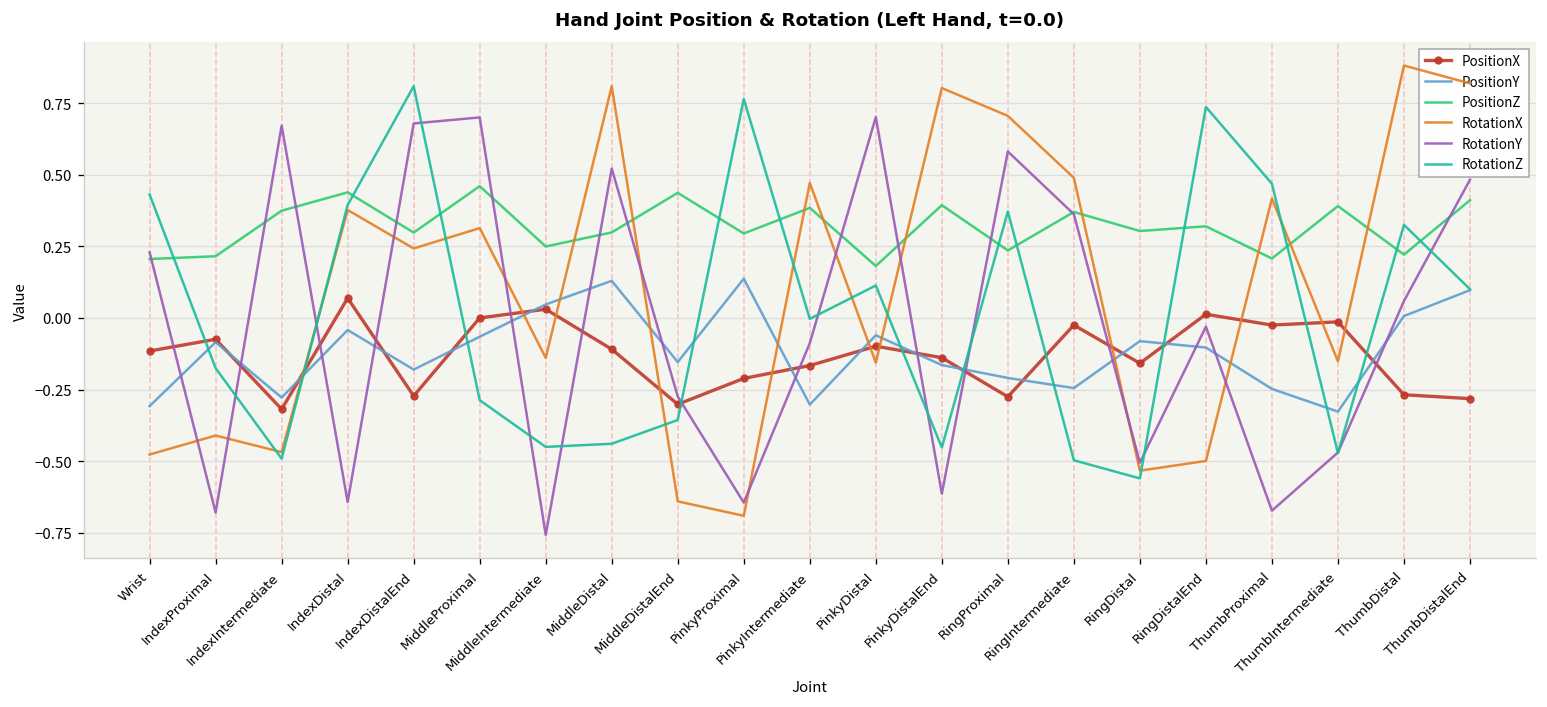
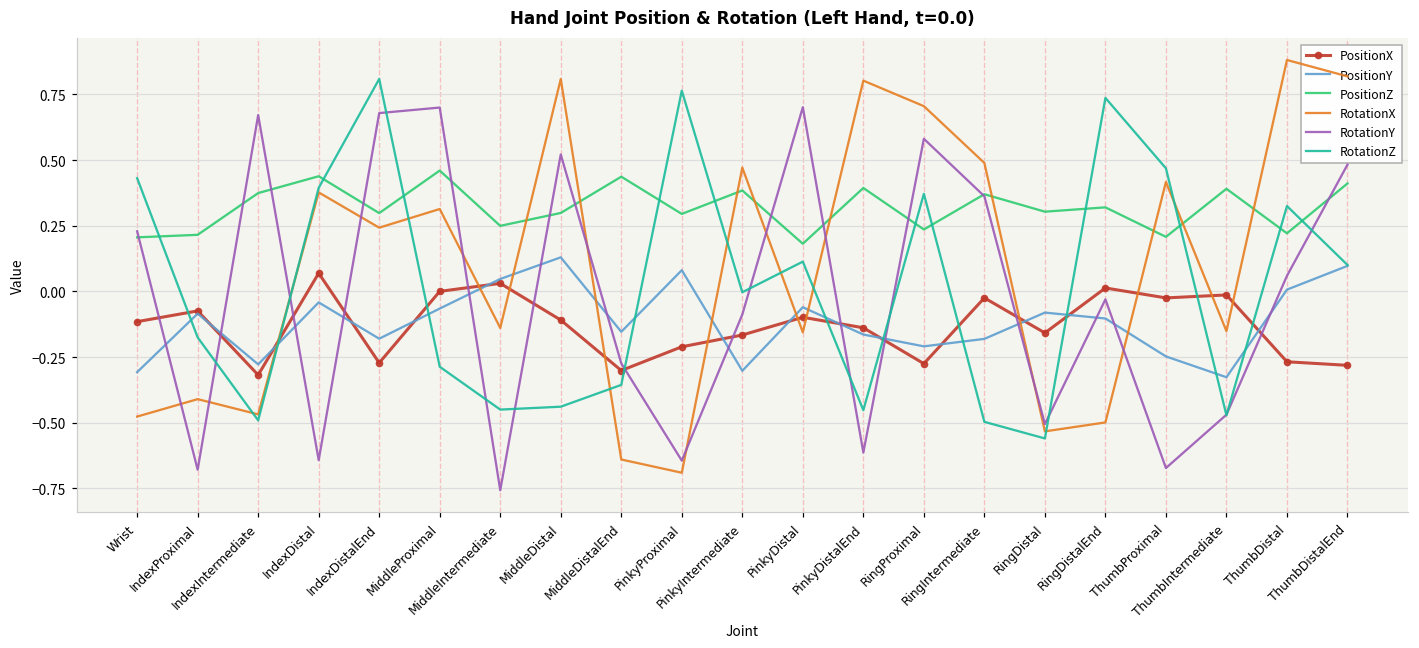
  {
    "PositionX": {
      "Wrist": -0.12,
      "IndexIntermediate": -0.32,
      "IndexDistal": 0.07,
      "IndexDistalEnd": -0.27,
      "MiddleProximal": 0.00,
      "MiddleIntermediate": 0.03,
      "MiddleDistal": -0.11,
      "MiddleDistalEnd": -0.30,
      "PinkyProximal": -0.21,
      "PinkyIntermediate": -0.17,
      "PinkyDistal": -0.10,
      "PinkyDistalEnd": -0.14,
      "RingProximal": -0.28,
      "RingIntermediate": -0.02,
      "RingDistal": -0.16,
      "RingDistalEnd": 0.01,
      "ThumbProximal": -0.02,
      "ThumbIntermediate": -0.01,
      "ThumbDistal": -0.27,
      "ThumbDistalEnd": -0.28
    },
    "PositionY": {
      "Wrist": -0.31,
      "IndexIntermediate": -0.28,
      "IndexDistal": -0.04,
      "IndexDistalEnd": -0.18,
      "MiddleProximal": -0.07,
      "MiddleIntermediate": 0.05,
      "MiddleDistal": 0.13,
      "MiddleDistalEnd": -0.15,
-     "PinkyProximal": 0.14,
+     "PinkyProximal": 0.08,
      "PinkyIntermediate": -0.30,
      "PinkyDistal": -0.06,
      "PinkyDistalEnd": -0.16,
      "RingProximal": -0.21,
-     "RingIntermediate": -0.24,
+     "RingIntermediate": -0.18,
      "RingDistal": -0.08,
      "RingDistalEnd": -0.10,
      "ThumbProximal": -0.25,
      "ThumbIntermediate": -0.33,
      "ThumbDistal": 0.01
    },
    "RotationX": {
      "Wrist": -0.48,
      "IndexProximal": -0.41,
      "IndexIntermediate": -0.47,
      "IndexDistal": 0.38,
      "IndexDistalEnd": 0.24,
      "MiddleProximal": 0.31,
      "MiddleIntermediate": -0.14,
      "MiddleDistal": 0.81,
      "MiddleDistalEnd": -0.64,
      "PinkyProximal": -0.69,
      "PinkyIntermediate": 0.47,
      "PinkyDistal": -0.16,
      "PinkyDistalEnd": 0.80,
      "RingProximal": 0.71,
      "RingIntermediate": 0.49,
      "RingDistal": -0.53,
      "RingDistalEnd": -0.50,
      "ThumbProximal": 0.42,
      "ThumbIntermediate": -0.15,
      "ThumbDistal": 0.88
    },
    "RotationY": {
      "Wrist": 0.23,
      "IndexProximal": -0.68,
      "IndexIntermediate": 0.67,
      "IndexDistal": -0.64,
      "IndexDistalEnd": 0.68,
      "MiddleProximal": 0.70,
      "MiddleIntermediate": -0.76,
      "MiddleDistal": 0.52,
      "MiddleDistalEnd": -0.27,
      "PinkyProximal": -0.64,
      "PinkyIntermediate": -0.09,
      "PinkyDistal": 0.70,
      "PinkyDistalEnd": -0.61,
      "RingProximal": 0.58,
      "RingDistal": -0.51,
      "RingDistalEnd": -0.03,
      "ThumbProximal": -0.67,
      "ThumbDistal": 0.06,
      "ThumbDistalEnd": 0.48
    }
  }
